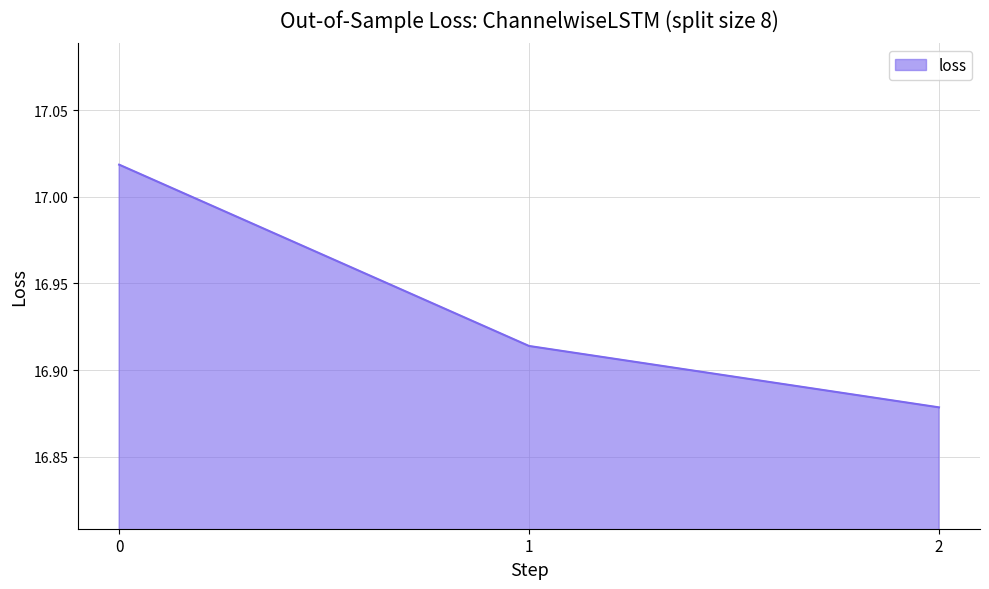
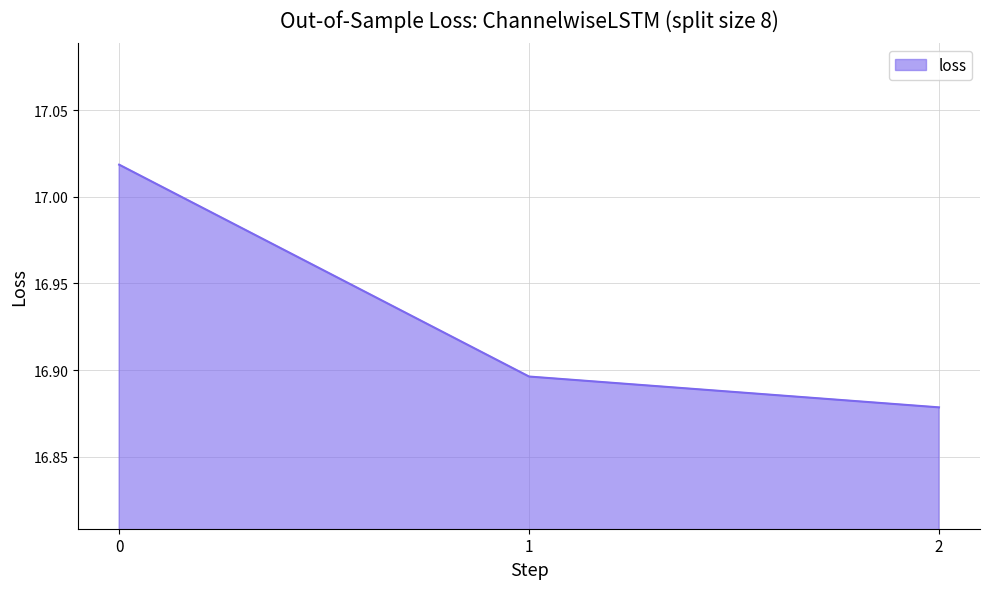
  {
    "0": 17.019,
-   "1": 16.914,
+   "1": 16.896,
    "2": 16.878
  }
